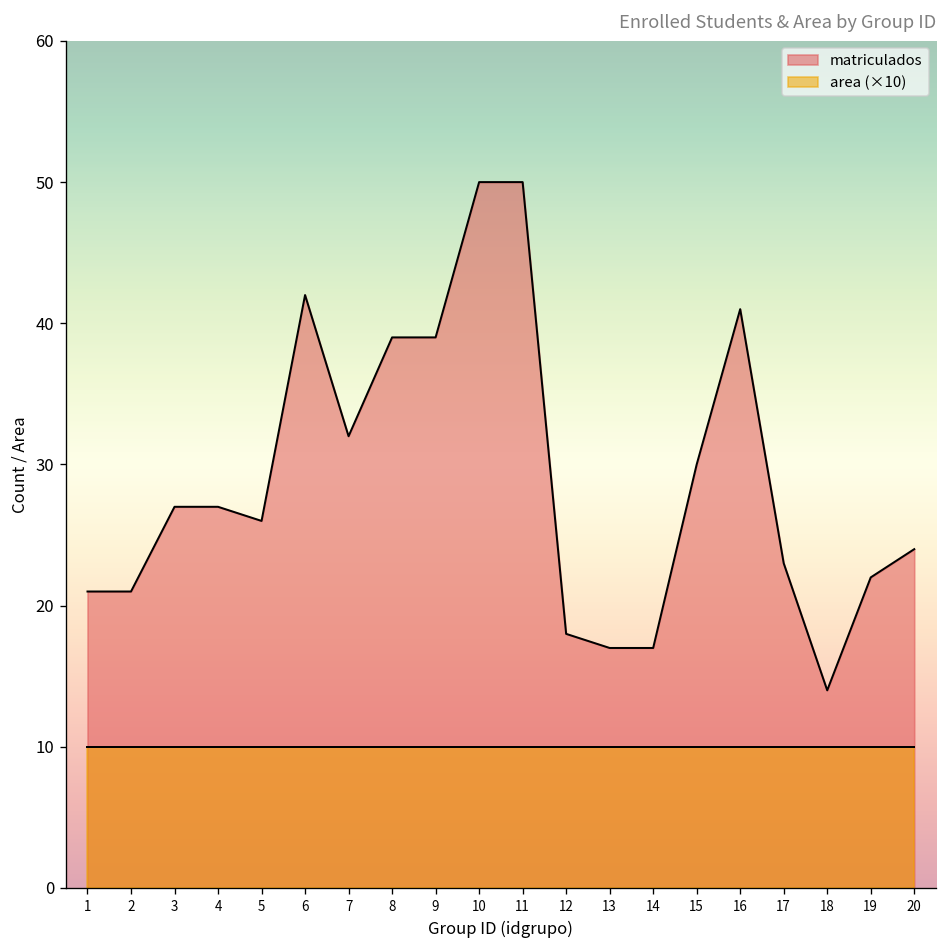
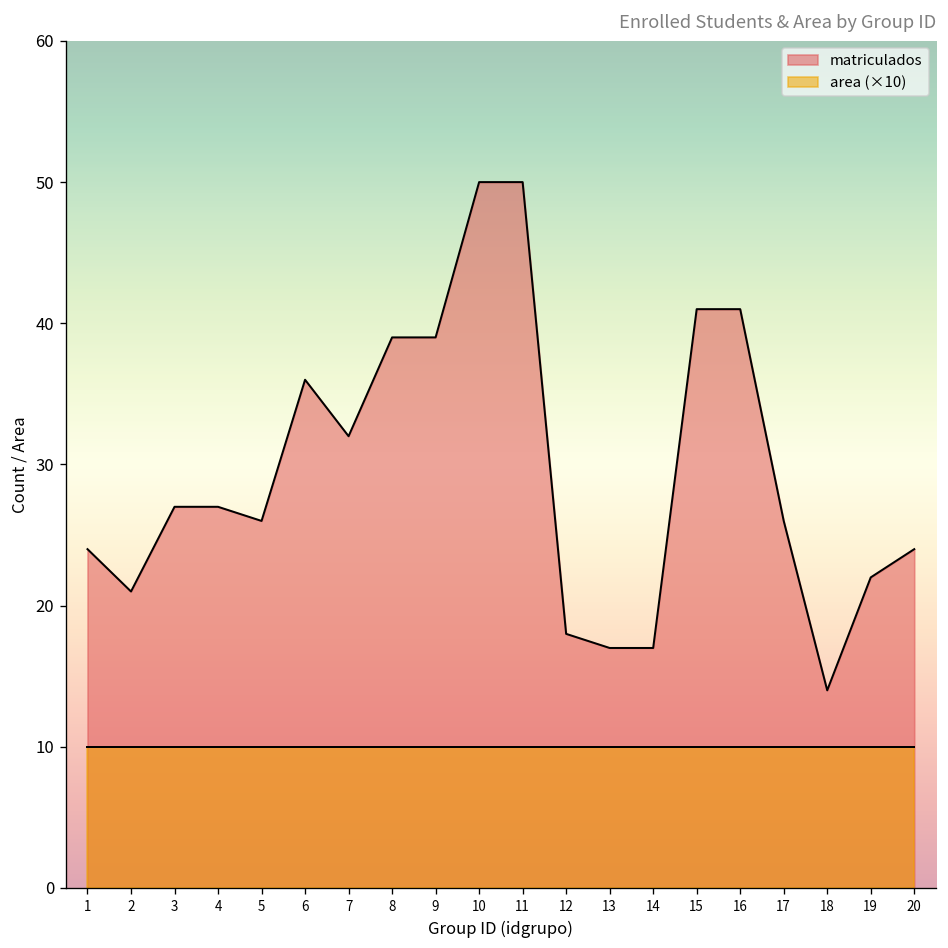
  {
    "matriculados": {
-     "1": 21,
+     "1": 24,
      "2": 21,
      "3": 27,
      "4": 27,
      "5": 26,
-     "6": 42,
+     "6": 36,
      "7": 32,
      "8": 39,
      "9": 39,
      "10": 50,
      "11": 50,
      "12": 18,
      "13": 17,
      "14": 17,
-     "15": 30,
+     "15": 41,
      "16": 41,
-     "17": 23,
+     "17": 26,
      "18": 14,
      "19": 22,
      "20": 24
    },
    "area (×10)": {
      "1": 10,
      "2": 10,
      "3": 10,
      "4": 10,
      "5": 10,
      "6": 10,
      "7": 10,
      "8": 10,
      "9": 10,
      "10": 10,
      "11": 10,
      "12": 10,
      "13": 10,
      "14": 10,
      "15": 10,
      "16": 10,
      "17": 10,
      "18": 10,
      "19": 10,
      "20": 10
    }
  }
